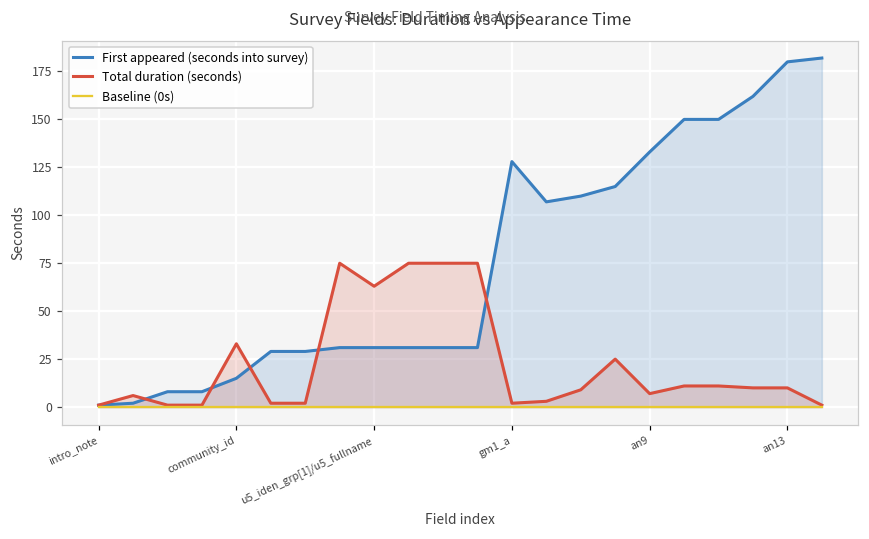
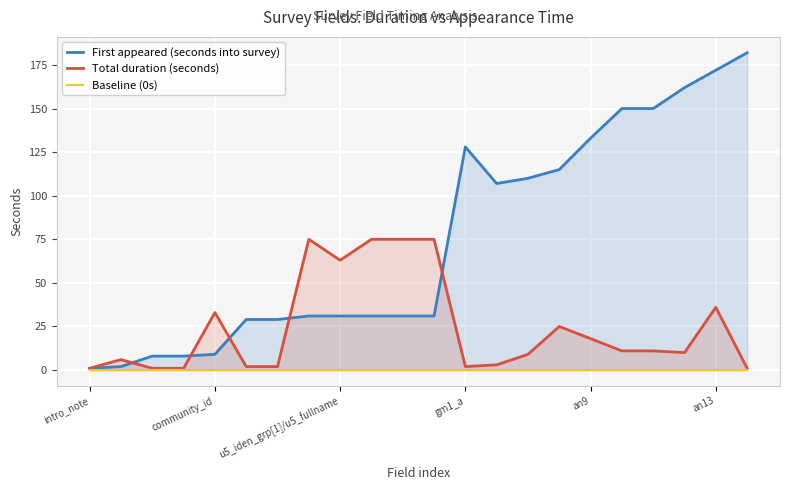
  {
    "First appeared (seconds into survey)": {
-     "community_id": 15,
+     "community_id": 9,
      "u5_iden_grp[1]/u5_fullname": 31,
      "gm1_a": 128,
      "an9": 133,
-     "an13": 180
+     "an13": 172
    },
    "Total duration (seconds)": {
      "community_id": 33,
      "u5_iden_grp[1]/u5_fullname": 63,
      "gm1_a": 2,
-     "an9": 7,
-     "an13": 10
+     "an9": 18,
+     "an13": 36
    },
    "Baseline (0s)": {
      "community_id": 0,
      "u5_iden_grp[1]/u5_fullname": 0,
      "gm1_a": 0,
      "an9": 0,
      "an13": 0
    }
  }
